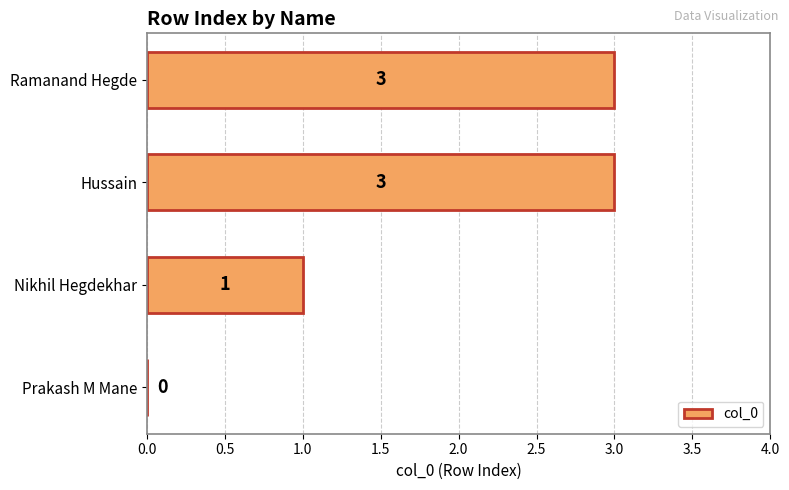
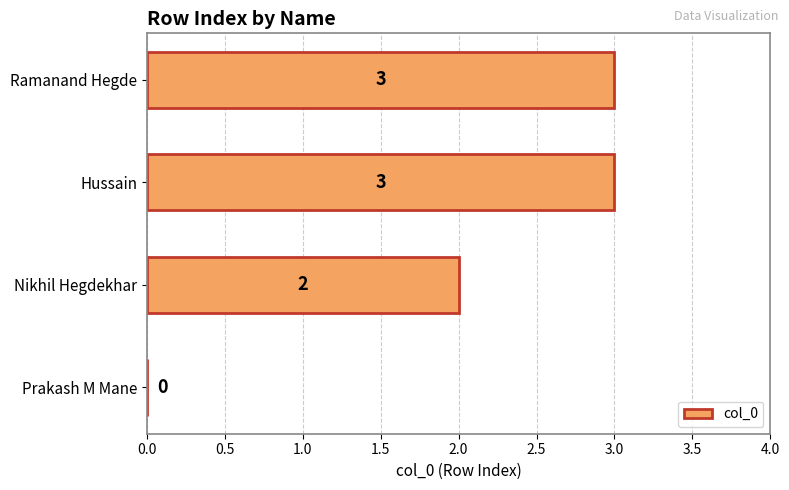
  {
    "Ramanand Hegde": 3,
    "Hussain": 3,
-   "Nikhil Hegdekhar": 1,
+   "Nikhil Hegdekhar": 2,
    "Prakash M Mane": 0
  }
